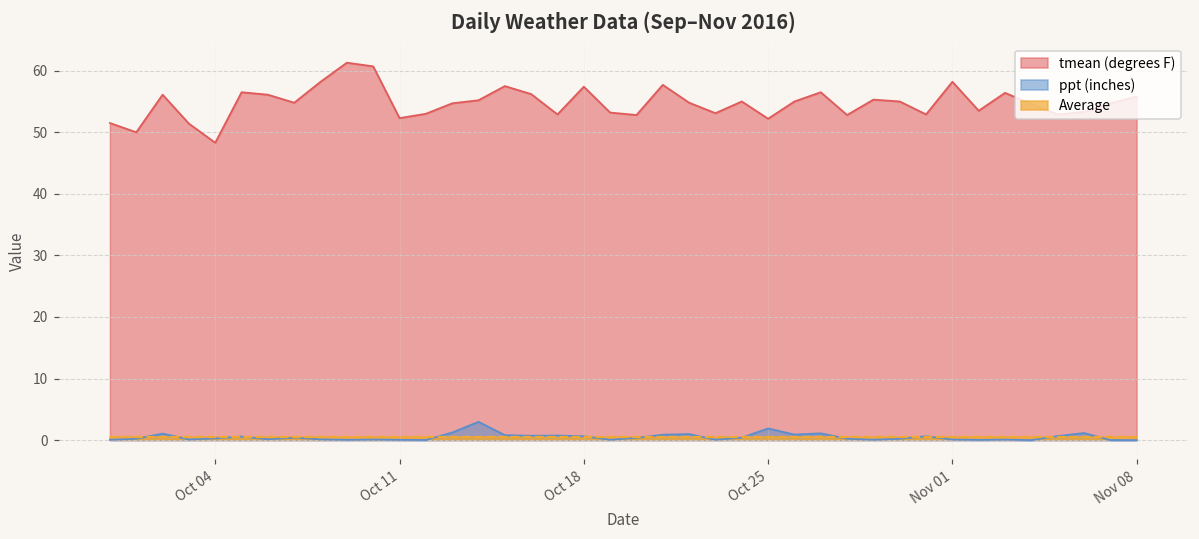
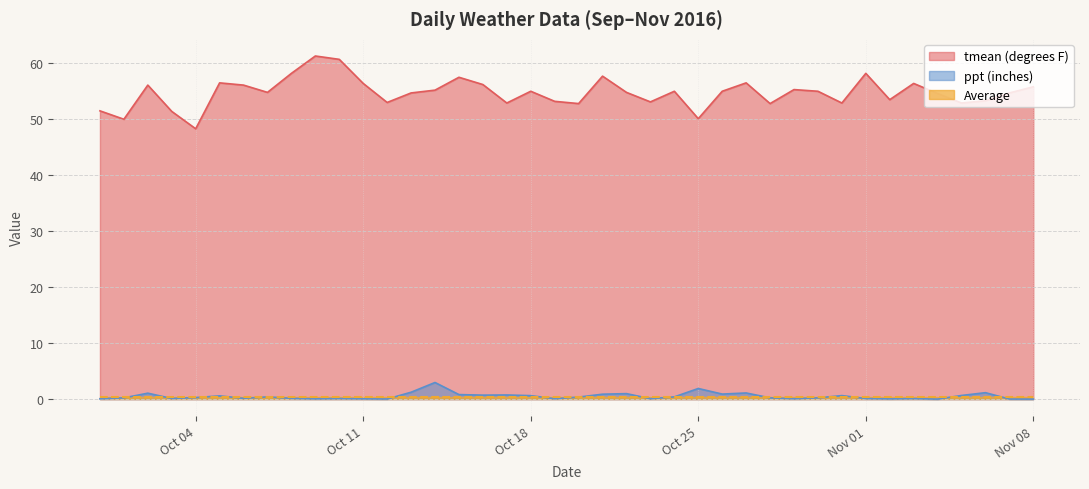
  {
    "tmean (degrees F)": {
      "Oct 04": 48,
-     "Oct 11": 52,
-     "Oct 18": 57,
-     "Oct 25": 52,
+     "Oct 11": 56,
+     "Oct 18": 55,
+     "Oct 25": 50,
      "Nov 01": 58
    },
    "ppt (inches)": {
      "Oct 25": 2
    },
    "Average": {
      "Oct 25": 0
    }
  }
